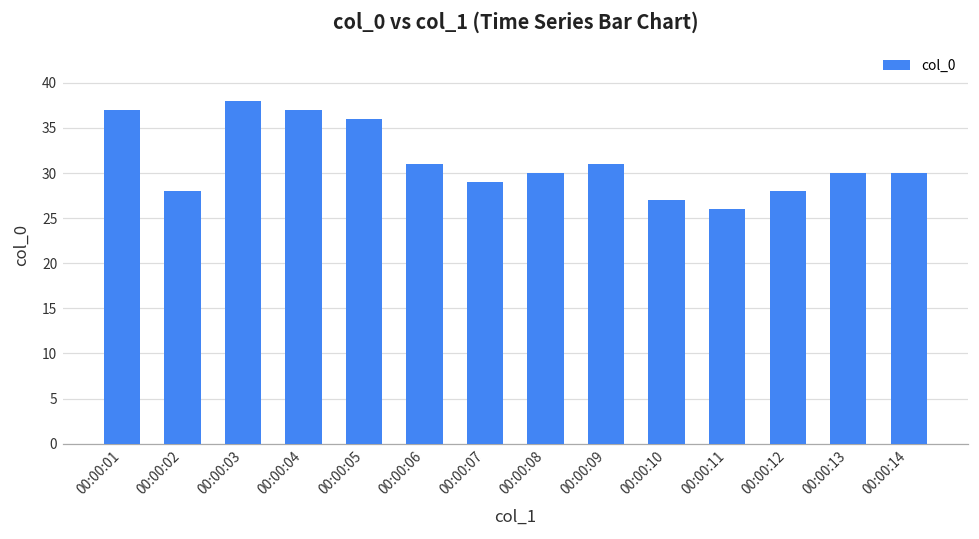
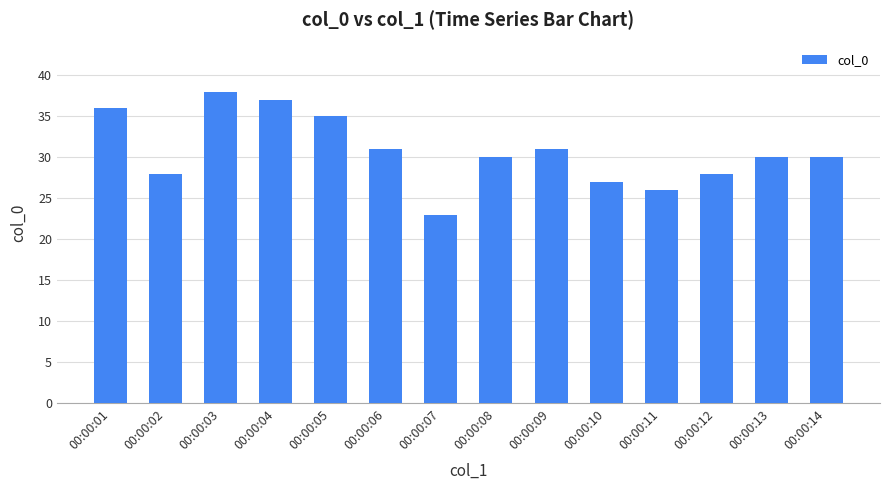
  {
-   "00:00:01": 37,
+   "00:00:01": 36,
    "00:00:02": 28,
    "00:00:03": 38,
    "00:00:04": 37,
-   "00:00:05": 36,
+   "00:00:05": 35,
    "00:00:06": 31,
-   "00:00:07": 29,
+   "00:00:07": 23,
    "00:00:08": 30,
    "00:00:09": 31,
    "00:00:10": 27,
    "00:00:11": 26,
    "00:00:12": 28,
    "00:00:13": 30,
    "00:00:14": 30
  }
